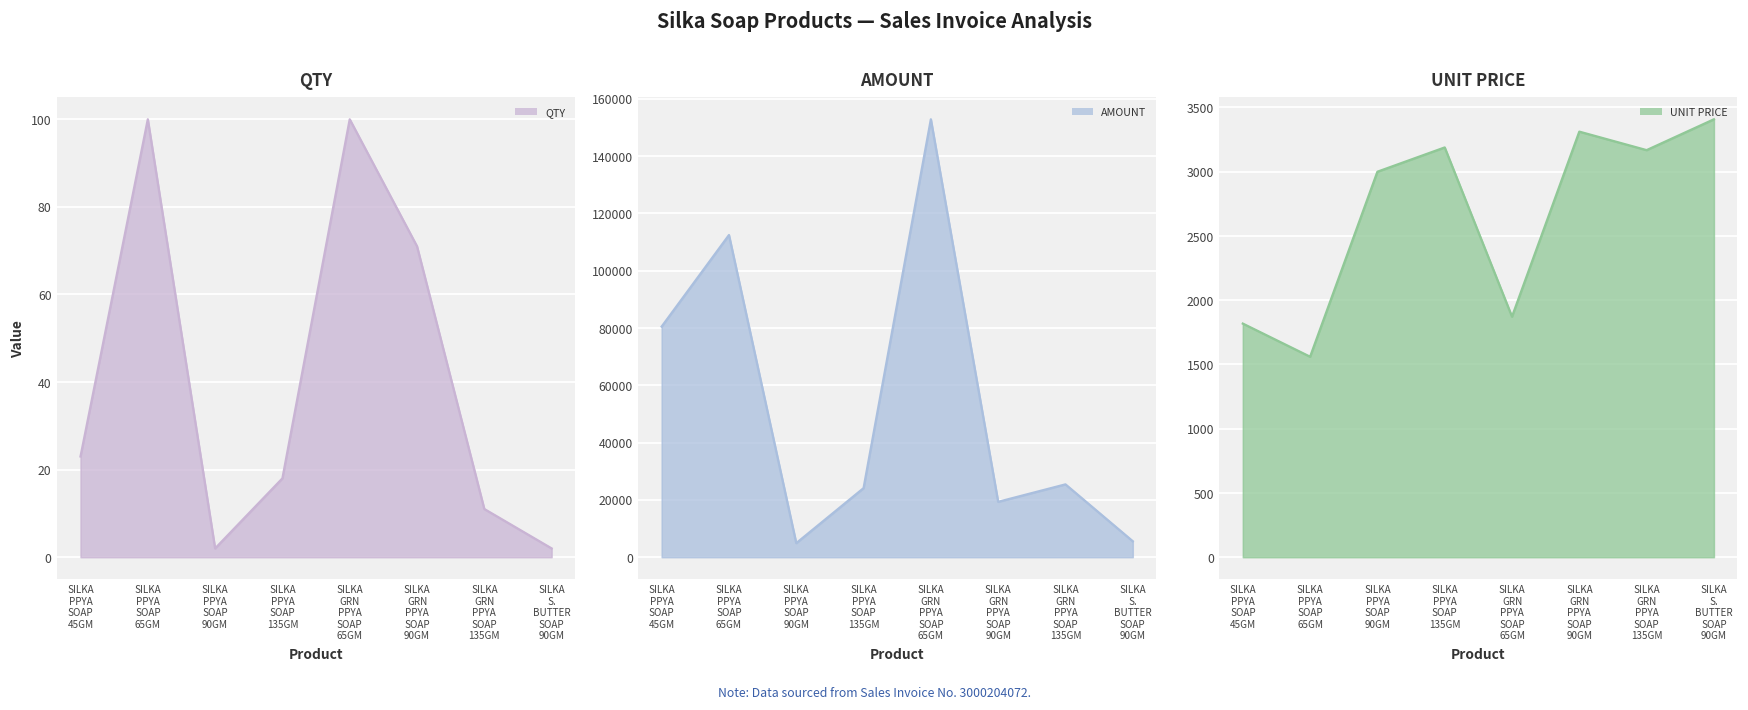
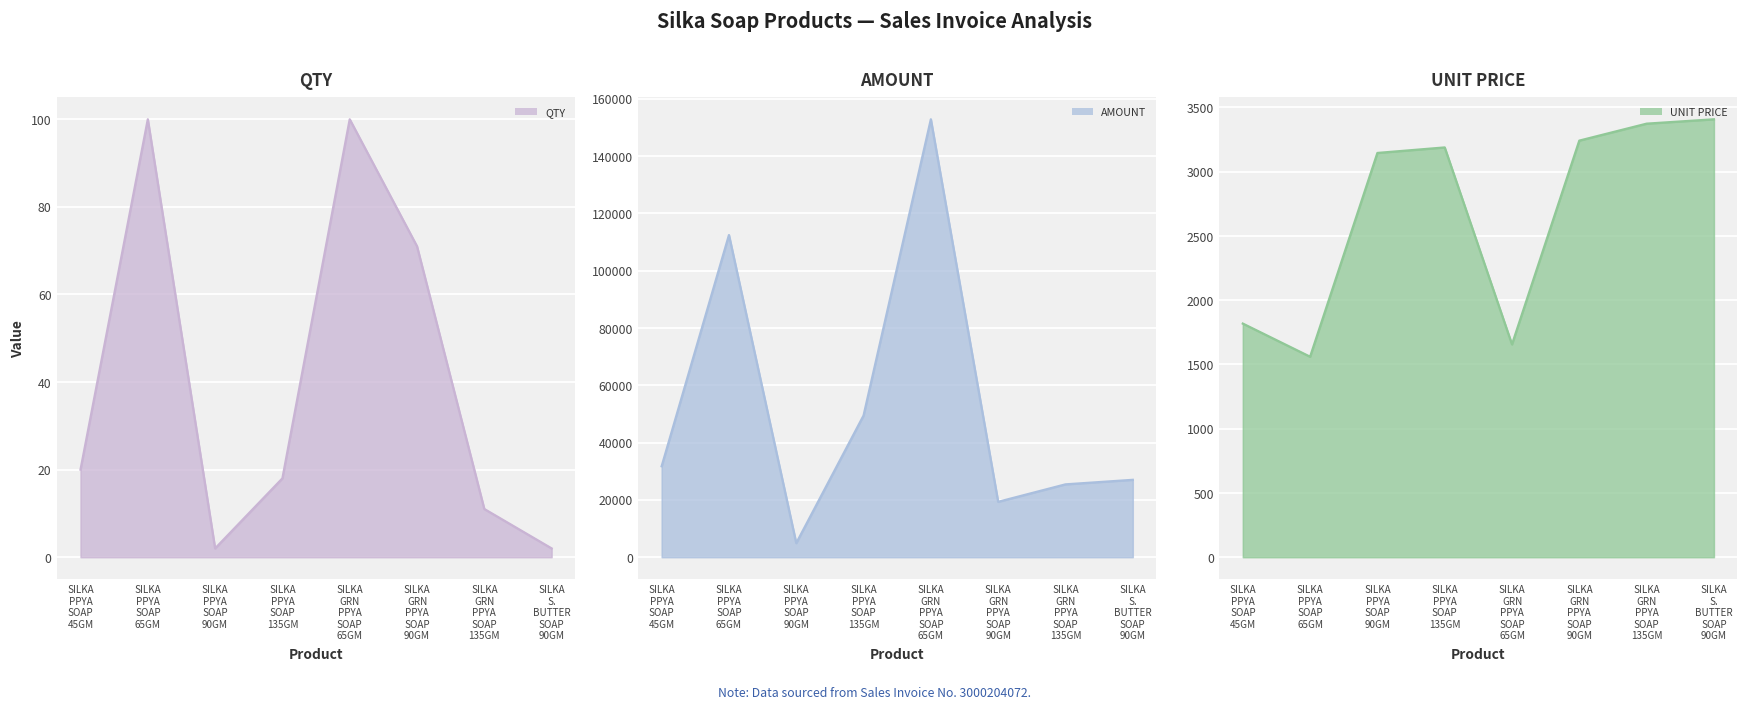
  {
    "QTY": {
-     "SILKA PPYA SOAP 45GM": 23,
+     "SILKA PPYA SOAP 45GM": 20,
      "SILKA PPYA SOAP 65GM": 100,
      "SILKA PPYA SOAP 90GM": 2,
      "SILKA PPYA SOAP 135GM": 18,
      "SILKA GRN PPYA SOAP 65GM": 100,
      "SILKA GRN PPYA SOAP 90GM": 71,
      "SILKA GRN PPYA SOAP 135GM": 11,
      "SILKA S. BUTTER SOAP 90GM": 2
    },
    "AMOUNT": {
-     "SILKA PPYA SOAP 45GM": 80000,
+     "SILKA PPYA SOAP 45GM": 32000,
      "SILKA PPYA SOAP 65GM": 112000,
      "SILKA PPYA SOAP 90GM": 5000,
-     "SILKA PPYA SOAP 135GM": 24000,
+     "SILKA PPYA SOAP 135GM": 49000,
      "SILKA GRN PPYA SOAP 65GM": 153000,
      "SILKA GRN PPYA SOAP 90GM": 19000,
      "SILKA GRN PPYA SOAP 135GM": 25000,
-     "SILKA S. BUTTER SOAP 90GM": 6000
+     "SILKA S. BUTTER SOAP 90GM": 27000
    },
    "UNIT PRICE": {
      "SILKA PPYA SOAP 45GM": 1820,
      "SILKA PPYA SOAP 65GM": 1560,
-     "SILKA PPYA SOAP 90GM": 3000,
+     "SILKA PPYA SOAP 90GM": 3150,
      "SILKA PPYA SOAP 135GM": 3190,
-     "SILKA GRN PPYA SOAP 65GM": 1870,
-     "SILKA GRN PPYA SOAP 90GM": 3310,
-     "SILKA GRN PPYA SOAP 135GM": 3170,
+     "SILKA GRN PPYA SOAP 65GM": 1660,
+     "SILKA GRN PPYA SOAP 90GM": 3240,
+     "SILKA GRN PPYA SOAP 135GM": 3370,
      "SILKA S. BUTTER SOAP 90GM": 3410
    }
  }
